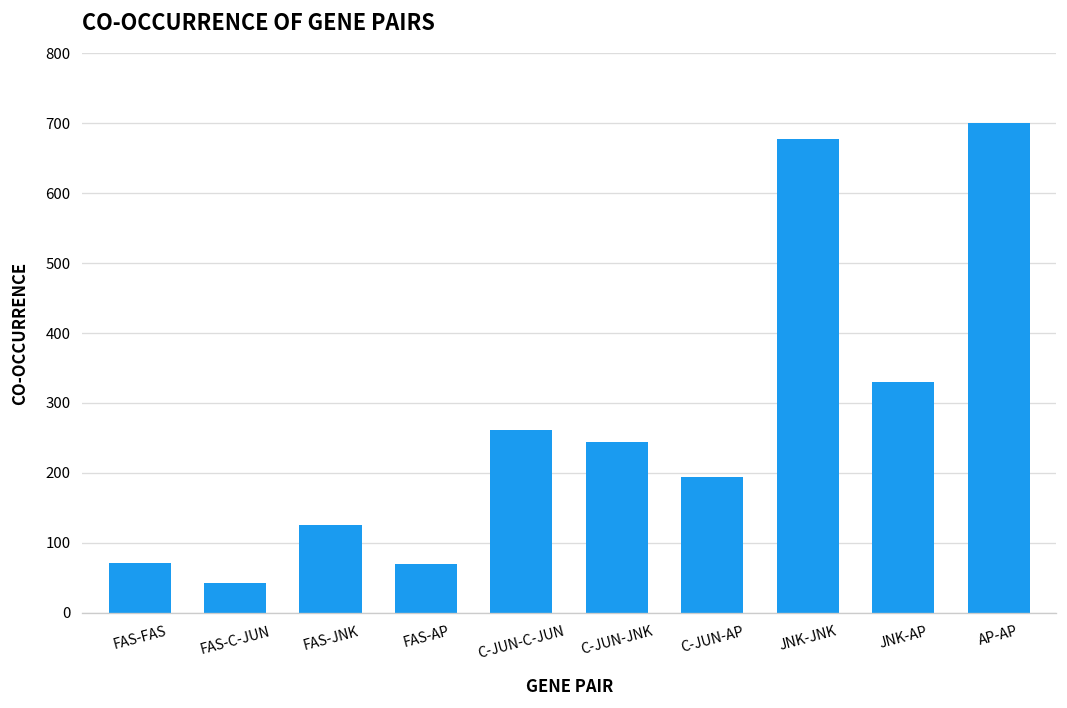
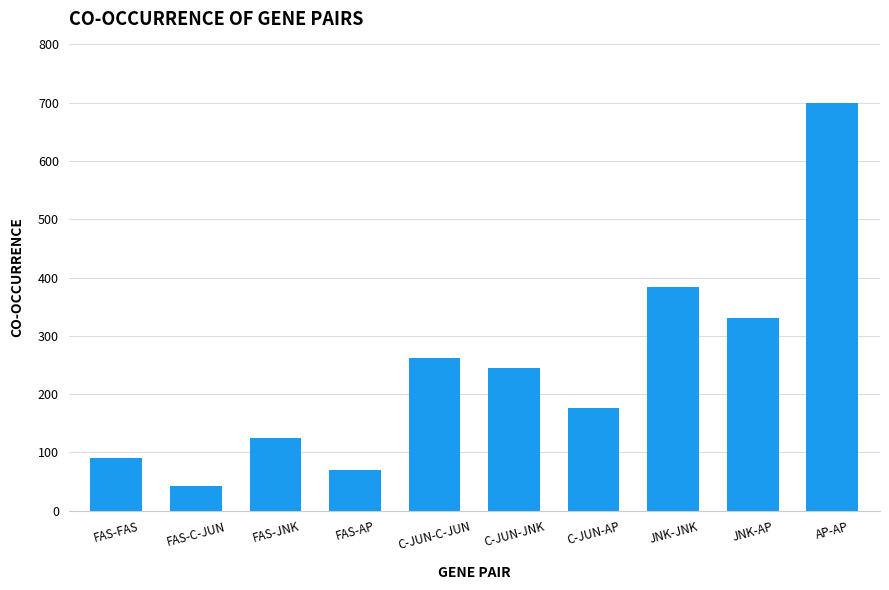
  {
-   "FAS-FAS": 70,
+   "FAS-FAS": 90,
    "FAS-C-JUN": 40,
    "FAS-JNK": 130,
    "FAS-AP": 70,
    "C-JUN-C-JUN": 260,
    "C-JUN-JNK": 240,
-   "C-JUN-AP": 190,
-   "JNK-JNK": 680,
+   "C-JUN-AP": 180,
+   "JNK-JNK": 380,
    "JNK-AP": 330,
    "AP-AP": 700
  }
